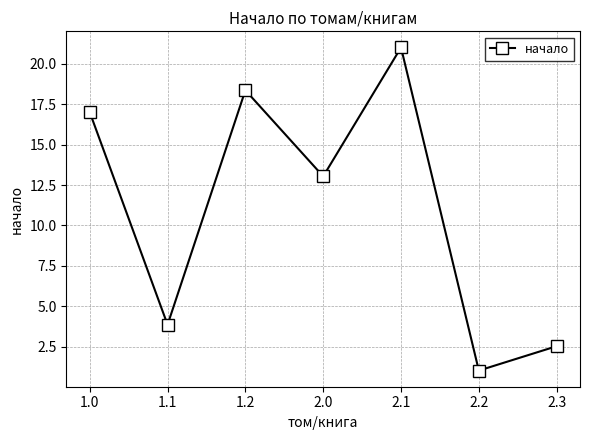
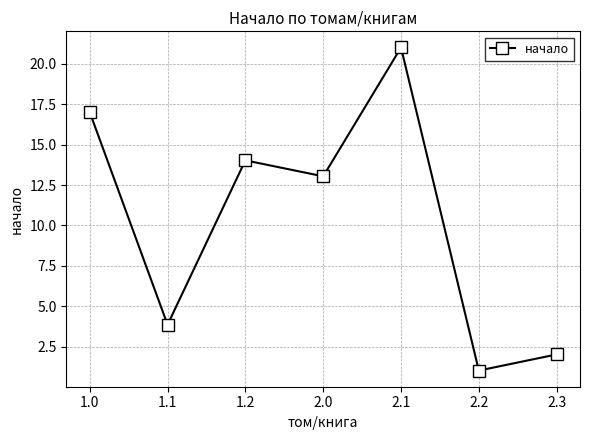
  {
    "1.0": 17.0,
    "1.1": 3.9,
-   "1.2": 18.4,
+   "1.2": 14.0,
    "2.0": 13.0,
    "2.1": 21.0,
    "2.2": 1.0,
-   "2.3": 2.5
+   "2.3": 2.0
  }
